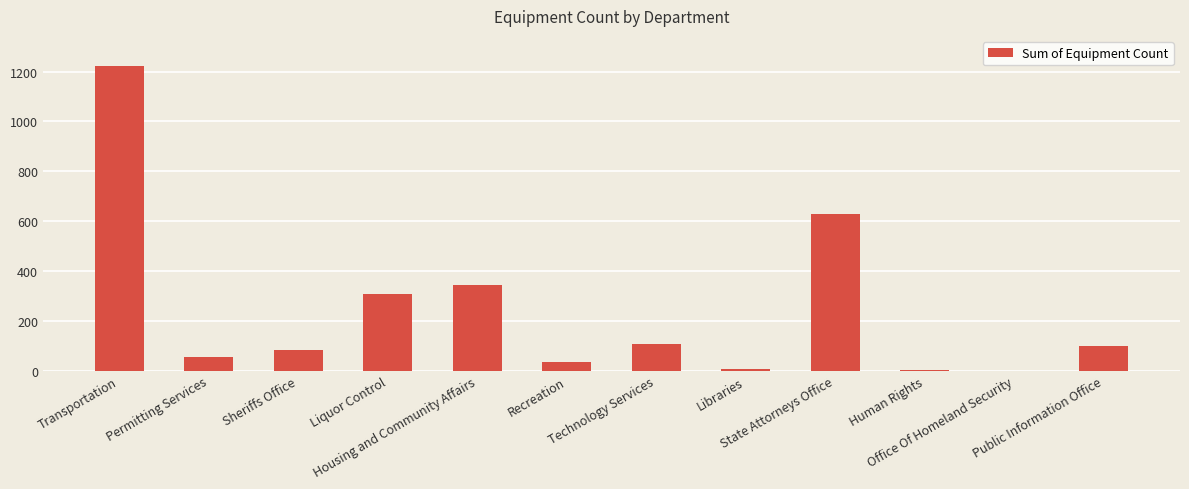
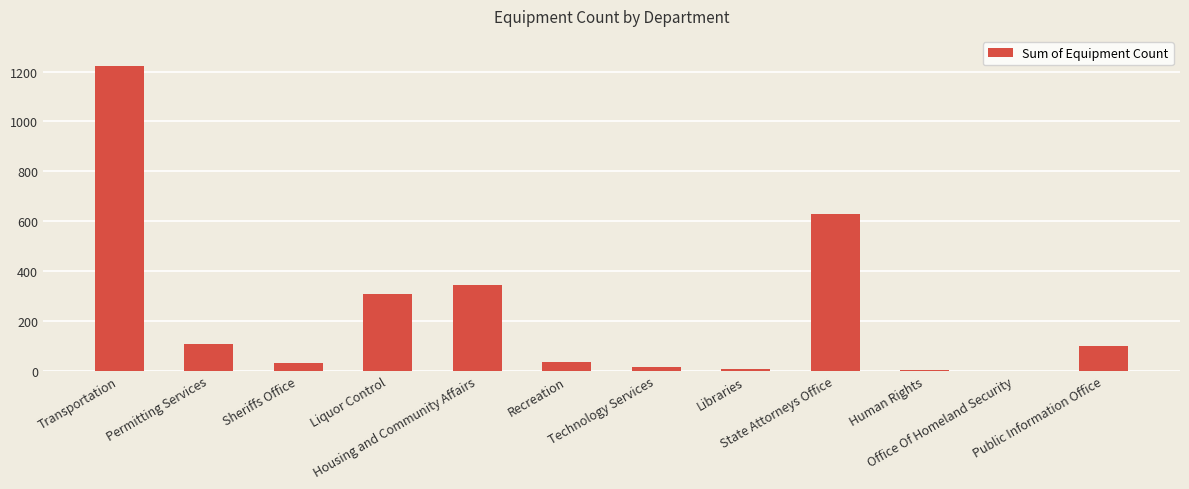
  {
    "Transportation": 1220,
-   "Permitting Services": 50,
-   "Sheriffs Office": 90,
+   "Permitting Services": 110,
+   "Sheriffs Office": 30,
    "Liquor Control": 310,
    "Housing and Community Affairs": 340,
    "Recreation": 40,
-   "Technology Services": 110,
+   "Technology Services": 20,
    "State Attorneys Office": 630,
    "Public Information Office": 100
  }
